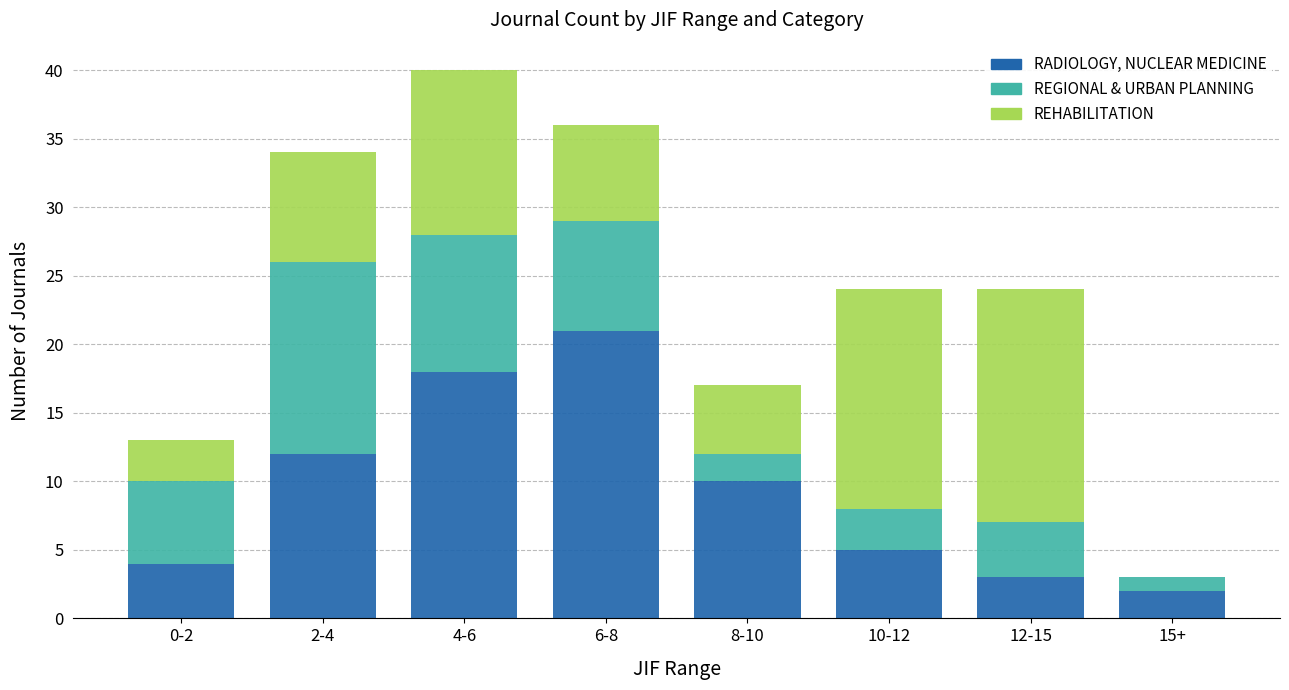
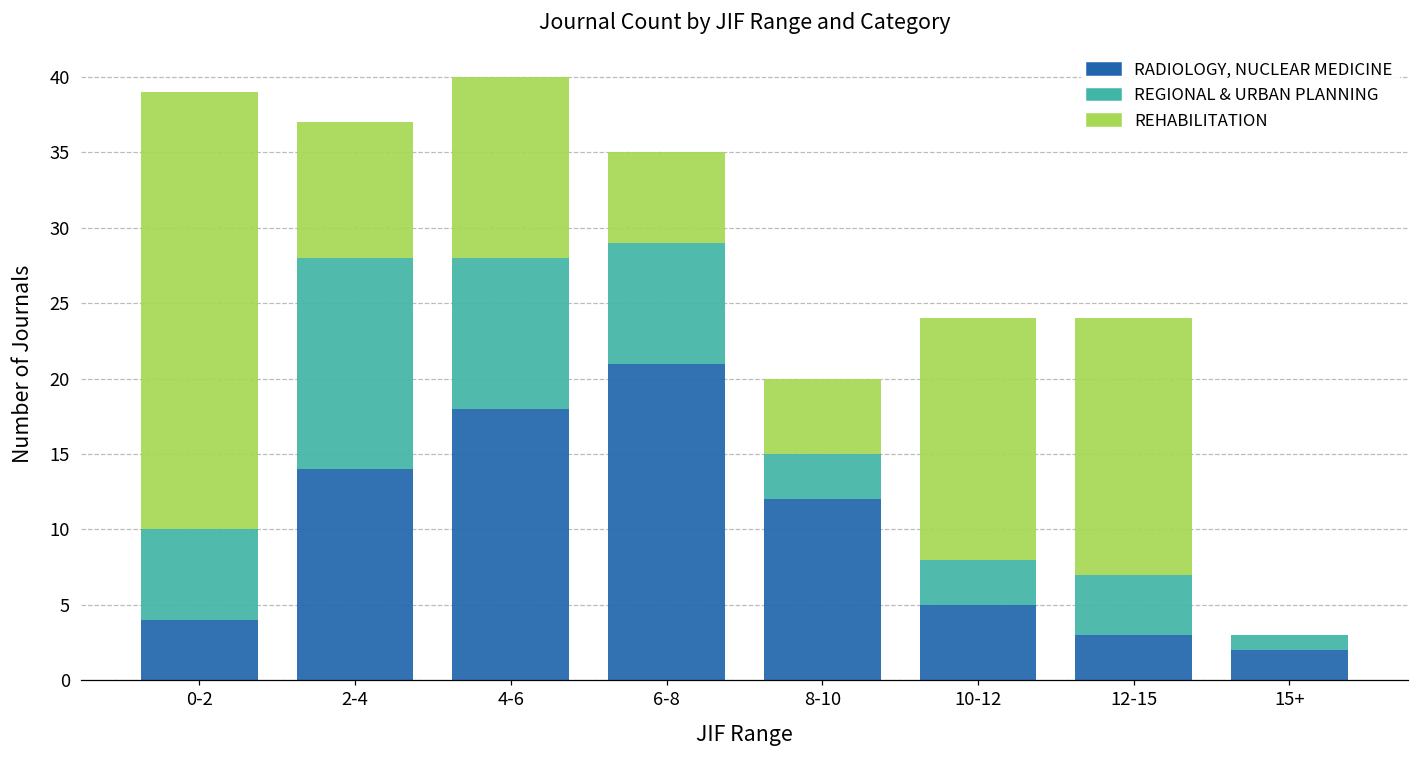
  {
    "RADIOLOGY, NUCLEAR MEDICINE": {
      "0-2": 4,
-     "2-4": 12,
+     "2-4": 14,
      "4-6": 18,
      "6-8": 21,
-     "8-10": 10,
+     "8-10": 12,
      "10-12": 5,
      "12-15": 3,
      "15+": 2
    },
    "REGIONAL & URBAN PLANNING": {
      "0-2": 6,
      "2-4": 14,
      "4-6": 10,
      "6-8": 8,
-     "8-10": 2,
+     "8-10": 3,
      "10-12": 3,
      "12-15": 4,
      "15+": 1
    },
    "REHABILITATION": {
-     "0-2": 3,
-     "2-4": 8,
+     "0-2": 29,
+     "2-4": 9,
      "4-6": 12,
-     "6-8": 7,
+     "6-8": 6,
      "8-10": 5,
      "10-12": 16,
      "12-15": 17,
      "15+": 0
    }
  }
